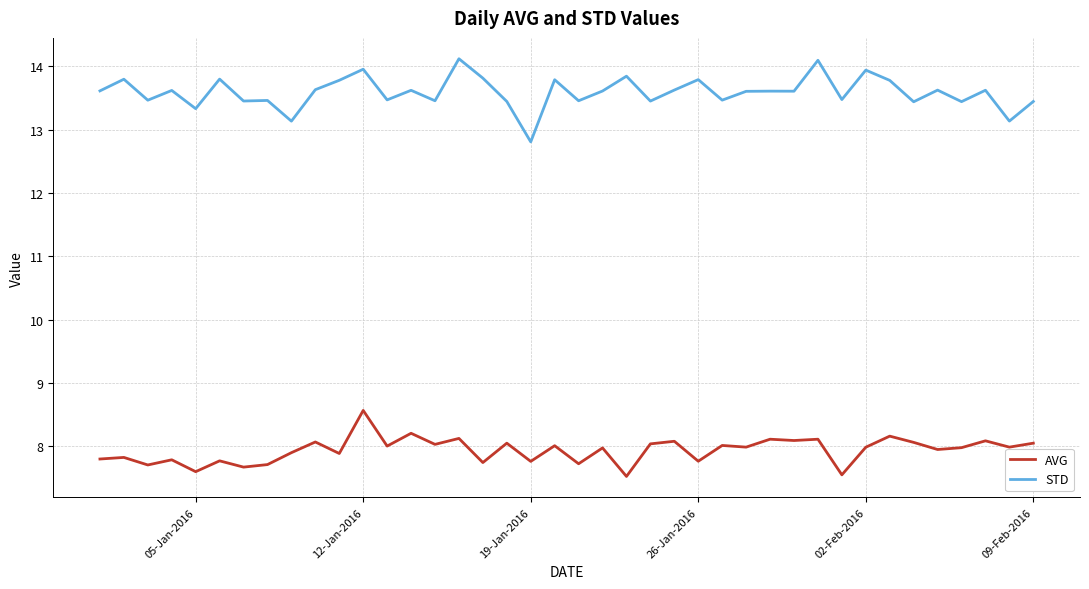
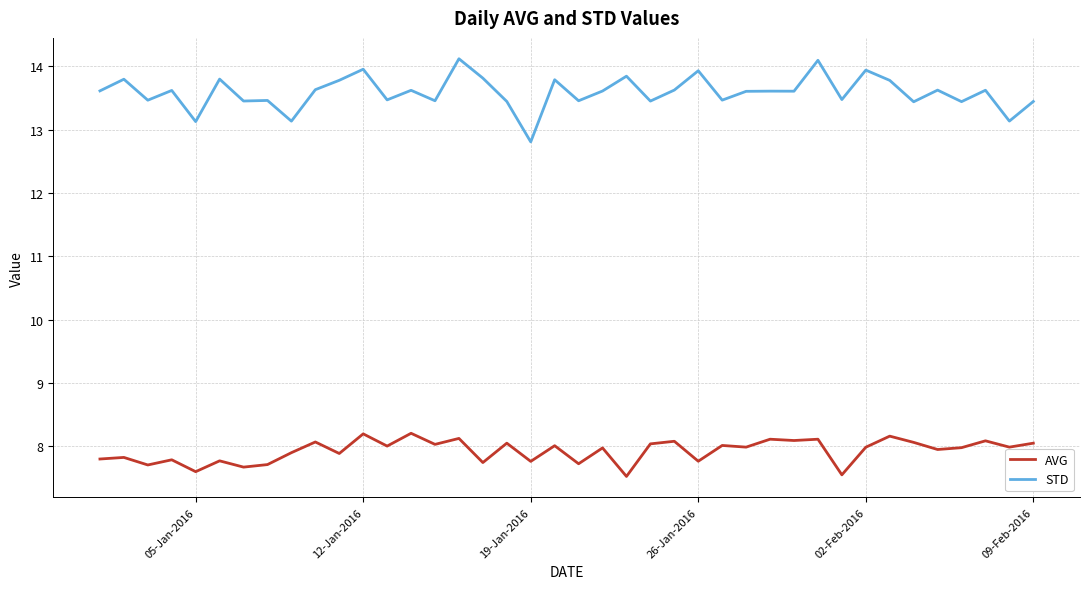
  {
    "AVG": {
      "05-Jan-2016": 7.6,
-     "12-Jan-2016": 8.6,
+     "12-Jan-2016": 8.2,
      "19-Jan-2016": 7.8,
      "26-Jan-2016": 7.8,
      "02-Feb-2016": 8.0,
      "09-Feb-2016": 8.1
    },
    "STD": {
-     "05-Jan-2016": 13.3,
+     "05-Jan-2016": 13.1,
      "12-Jan-2016": 14.0,
      "19-Jan-2016": 12.8,
-     "26-Jan-2016": 13.8,
+     "26-Jan-2016": 13.9,
      "02-Feb-2016": 13.9,
      "09-Feb-2016": 13.4
    }
  }
